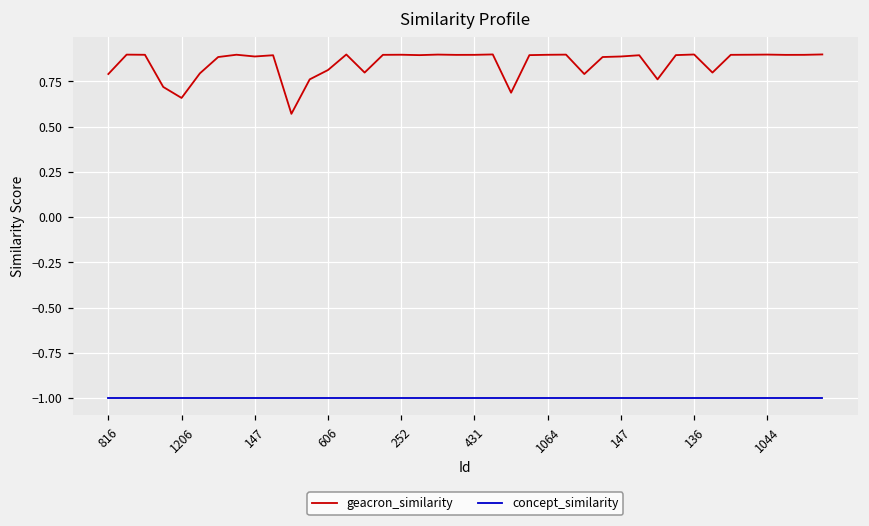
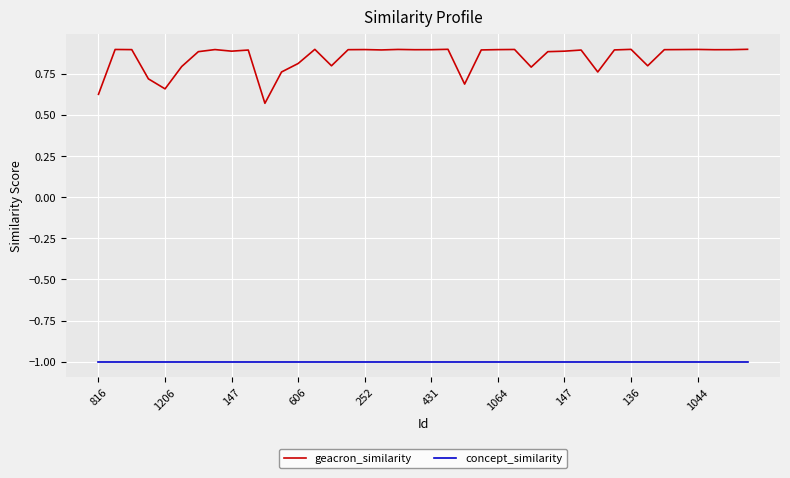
  {
    "geacron_similarity": {
-     "816": 0.79,
+     "816": 0.63,
      "1206": 0.66,
      "606": 0.81,
      "252": 0.90,
      "431": 0.90,
      "1064": 0.90,
      "136": 0.90,
      "1044": 0.90
    },
    "concept_similarity": {
      "816": -1.00,
      "1206": -1.00,
      "606": -1.00,
      "252": -1.00,
      "431": -1.00,
      "1064": -1.00,
      "136": -1.00,
      "1044": -1.00
    }
  }
